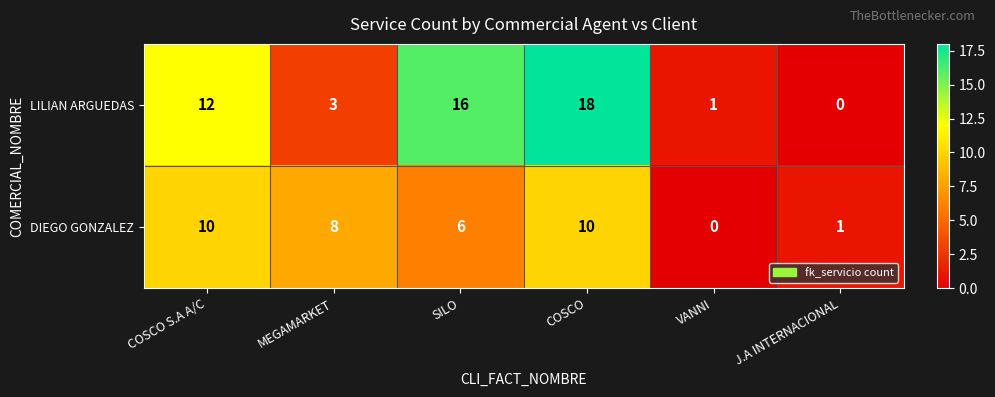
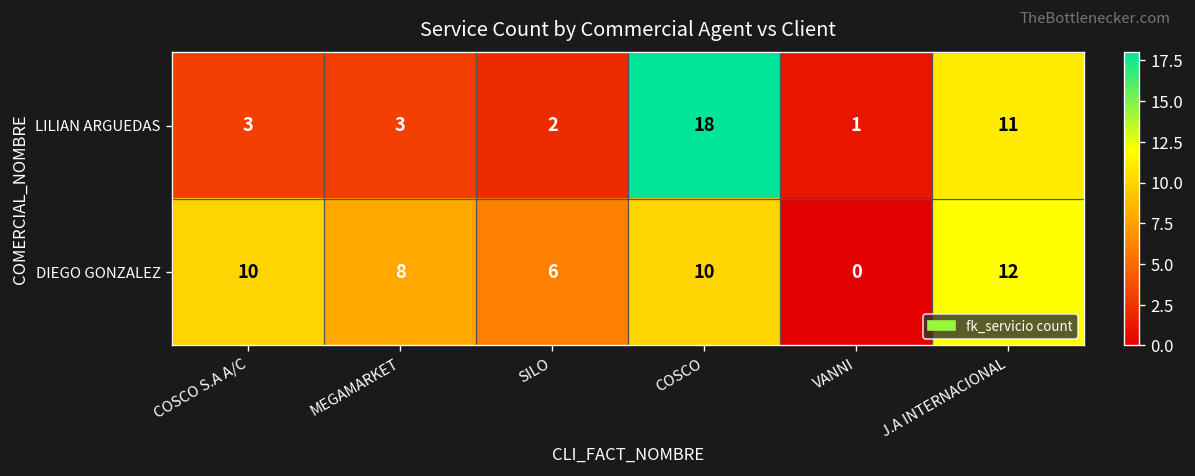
  {
    "LILIAN ARGUEDAS": {
-     "COSCO S.A A/C": 12,
+     "COSCO S.A A/C": 3,
      "MEGAMARKET": 3,
-     "SILO": 16,
+     "SILO": 2,
      "COSCO": 18,
      "VANNI": 1,
-     "J.A INTERNACIONAL": 0
+     "J.A INTERNACIONAL": 11
    },
    "DIEGO GONZALEZ": {
      "COSCO S.A A/C": 10,
      "MEGAMARKET": 8,
      "SILO": 6,
      "COSCO": 10,
      "VANNI": 0,
-     "J.A INTERNACIONAL": 1
+     "J.A INTERNACIONAL": 12
    }
  }
